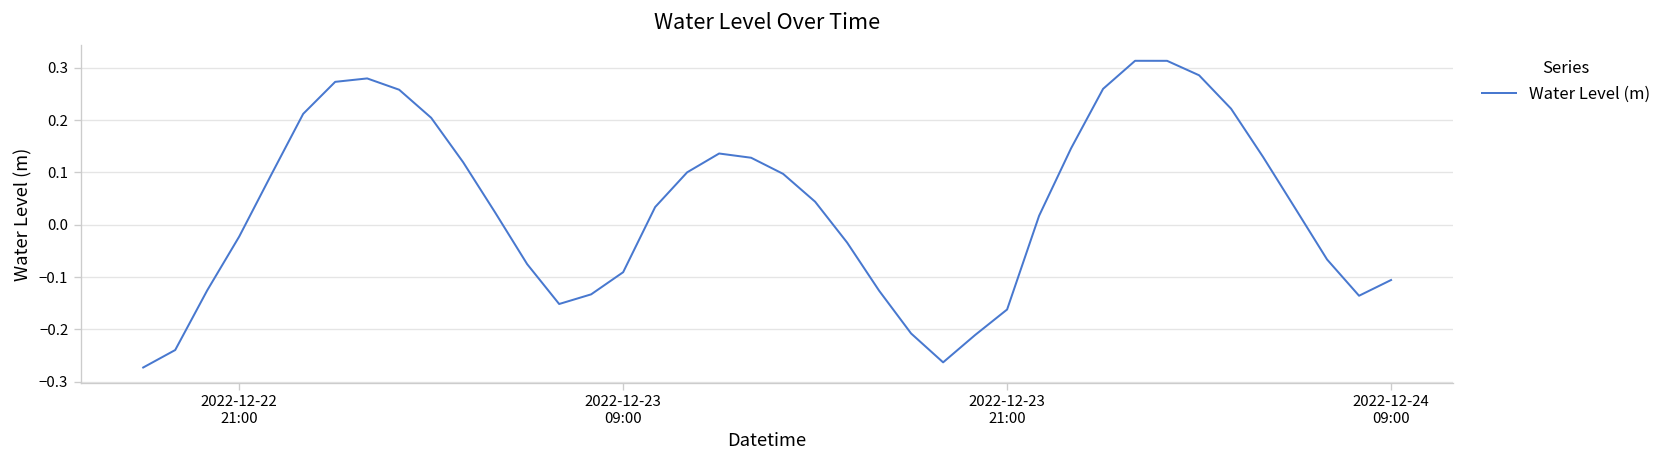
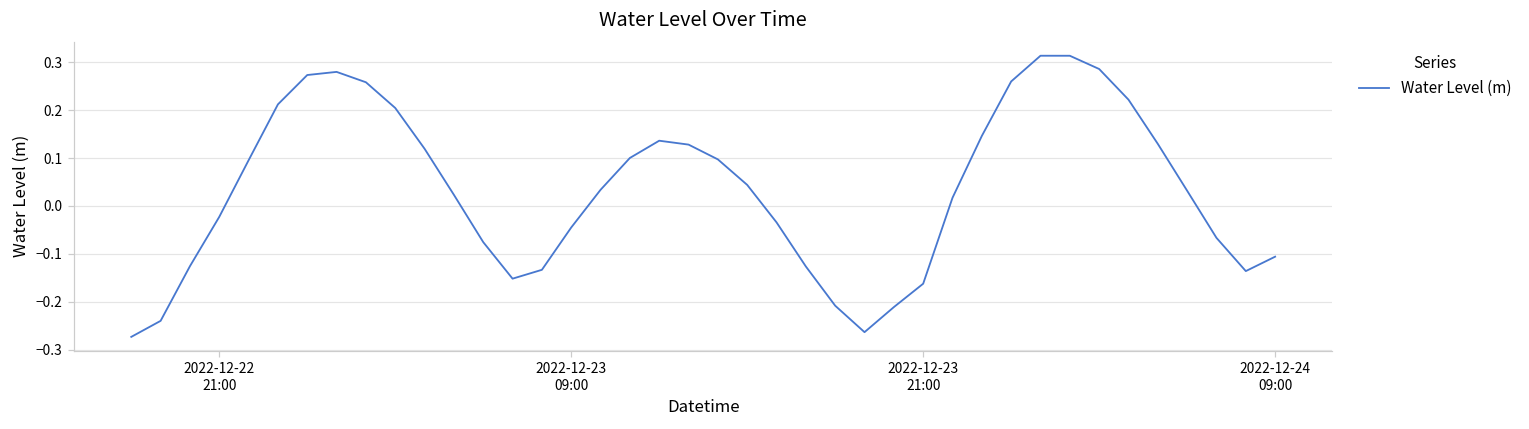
  {
    "2022-12-22 21:00": -0.02,
-   "2022-12-23 09:00": -0.09,
+   "2022-12-23 09:00": -0.04,
    "2022-12-23 21:00": -0.16,
    "2022-12-24 09:00": -0.11
  }
